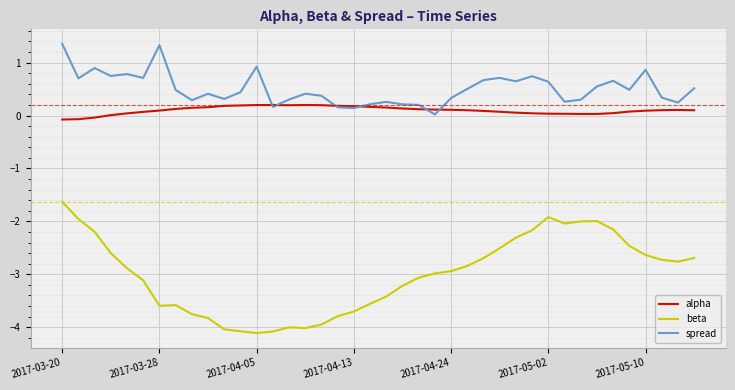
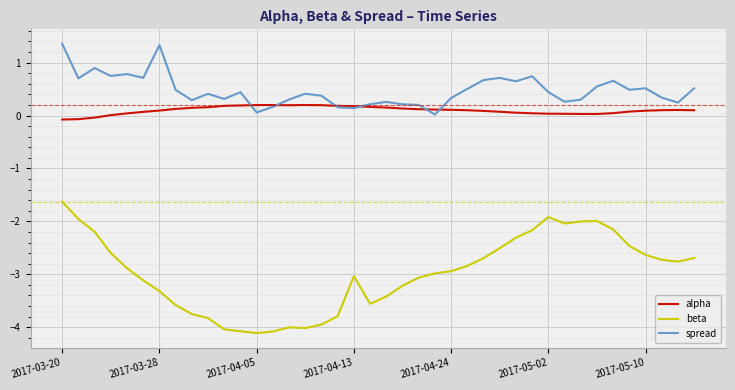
  {
    "alpha": {
      "2017-03-20": -0.1,
      "2017-03-28": 0.1,
      "2017-04-05": 0.2,
      "2017-04-24": 0.1,
      "2017-05-02": 0.0,
      "2017-05-10": 0.1
    },
    "beta": {
      "2017-03-20": -1.6,
-     "2017-03-28": -3.6,
+     "2017-03-28": -3.3,
      "2017-04-05": -4.1,
-     "2017-04-13": -3.7,
+     "2017-04-13": -3.0,
      "2017-04-24": -2.9,
      "2017-05-02": -1.9,
      "2017-05-10": -2.6
    },
    "spread": {
      "2017-03-20": 1.4,
      "2017-03-28": 1.3,
-     "2017-04-05": 0.9,
+     "2017-04-05": 0.1,
      "2017-04-24": 0.3,
-     "2017-05-02": 0.6,
-     "2017-05-10": 0.9
+     "2017-05-02": 0.4,
+     "2017-05-10": 0.5
    }
  }
